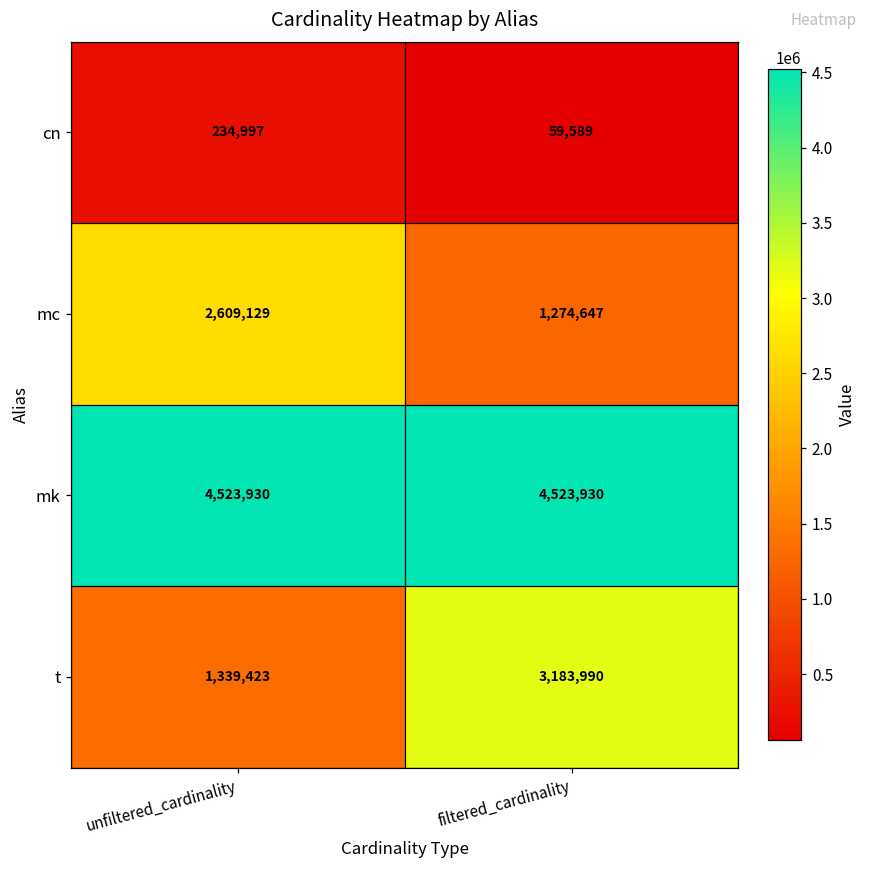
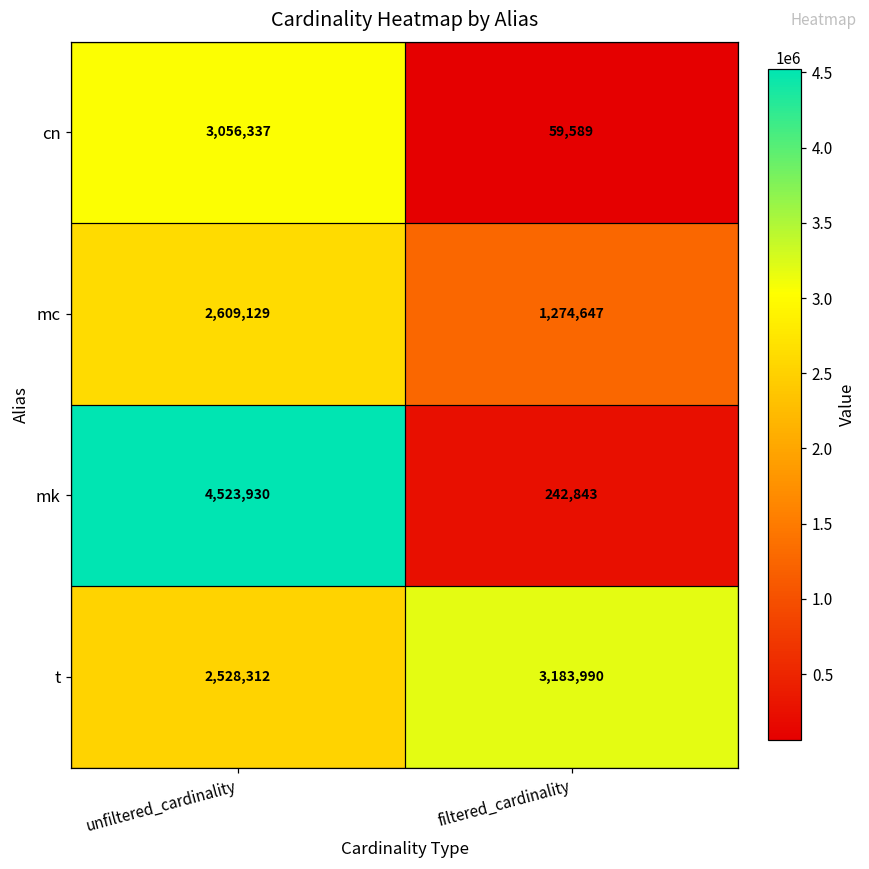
  {
    "cn": {
-     "unfiltered_cardinality": "234,997",
+     "unfiltered_cardinality": "3,056,337",
      "filtered_cardinality": "59,589"
    },
    "mc": {
      "unfiltered_cardinality": "2,609,129",
      "filtered_cardinality": "1,274,647"
    },
    "mk": {
      "unfiltered_cardinality": "4,523,930",
-     "filtered_cardinality": "4,523,930"
+     "filtered_cardinality": "242,843"
    },
    "t": {
-     "unfiltered_cardinality": "1,339,423",
+     "unfiltered_cardinality": "2,528,312",
      "filtered_cardinality": "3,183,990"
    }
  }
